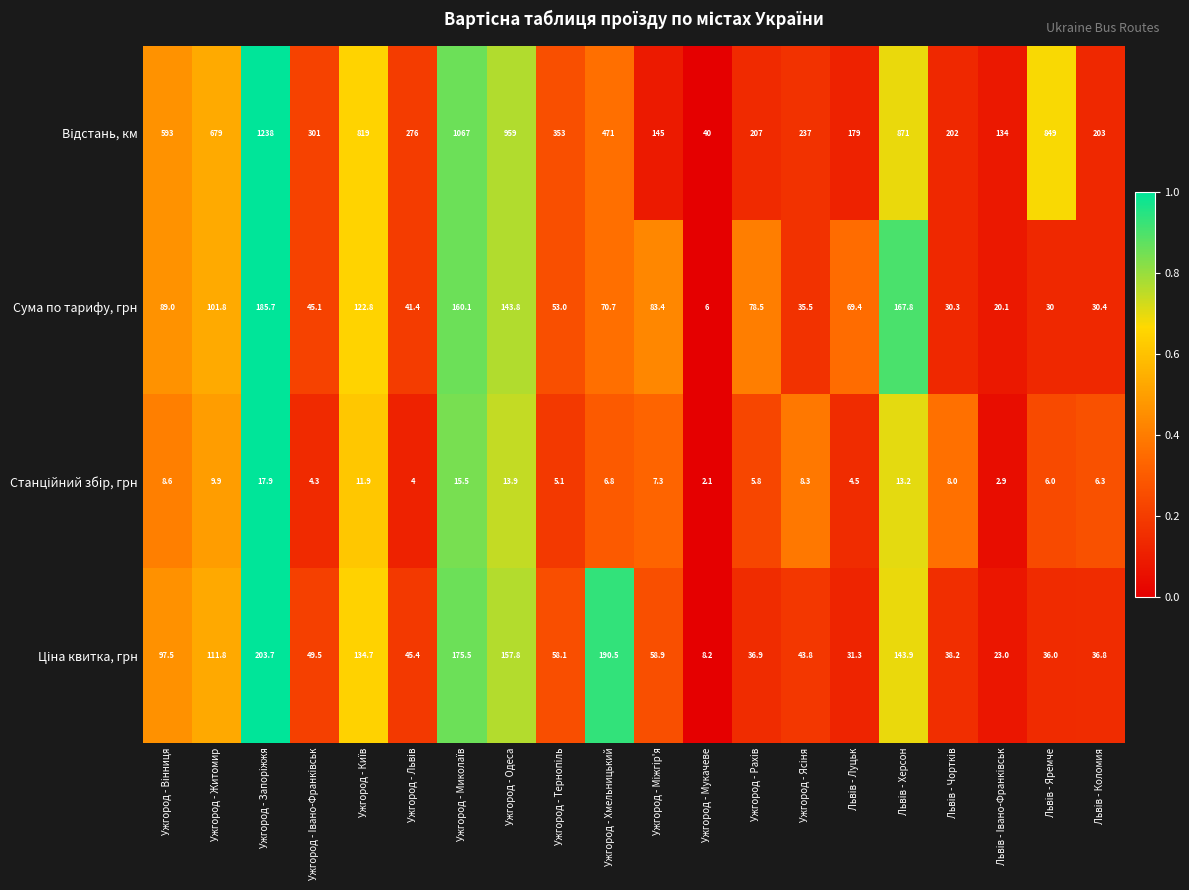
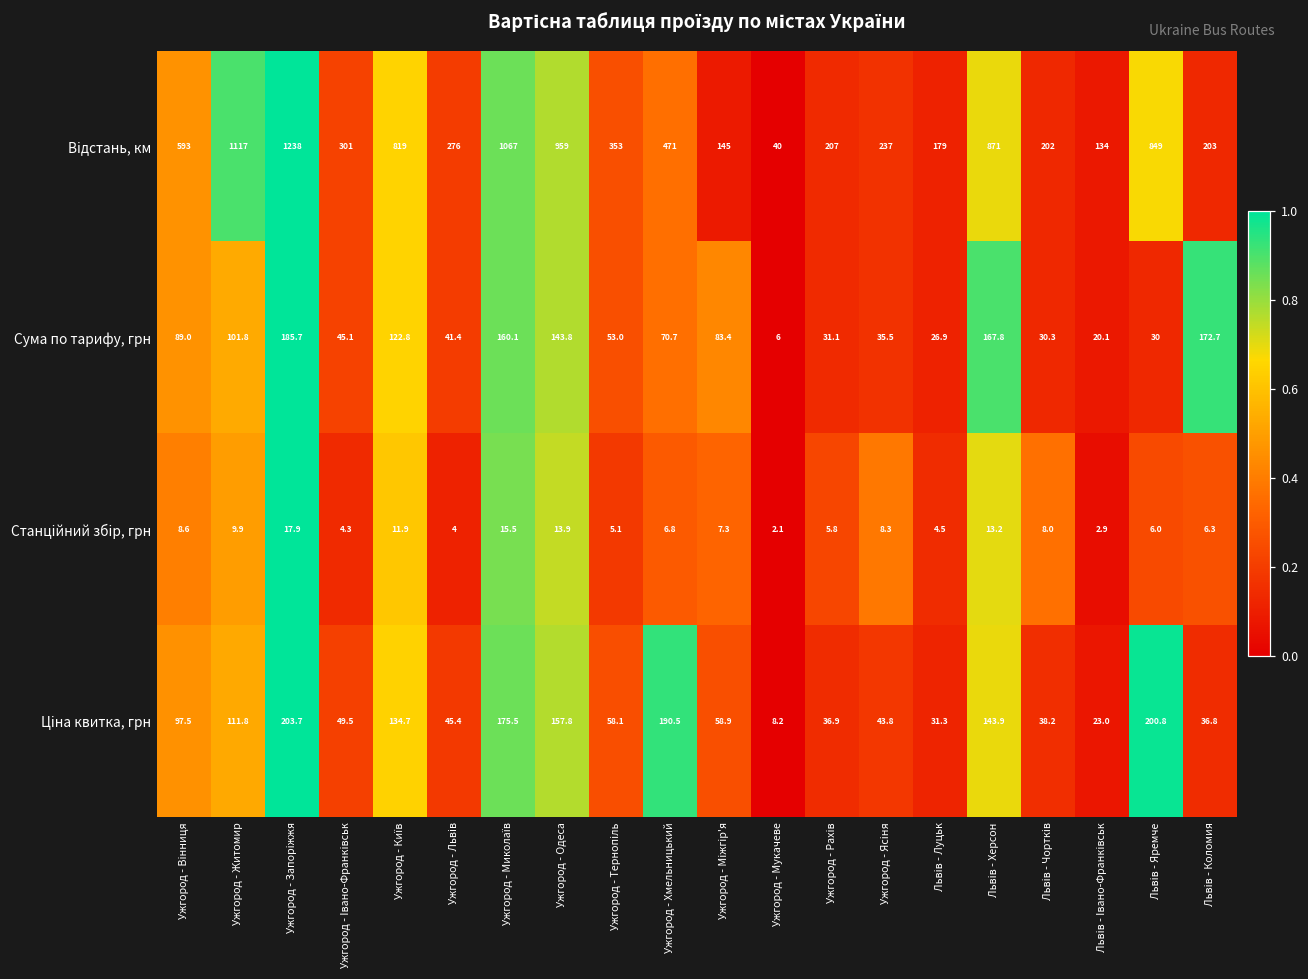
  {
    "Відстань, км": {
      "Ужгород - Вінниця": 593,
-     "Ужгород - Житомир": 679,
+     "Ужгород - Житомир": 1117,
      "Ужгород - Запоріжжя": 1238,
      "Ужгород - Івано-Франківськ": 301,
      "Ужгород - Київ": 819,
      "Ужгород - Львів": 276,
      "Ужгород - Миколаїв": 1067,
      "Ужгород - Одеса": 959,
      "Ужгород - Тернопіль": 353,
      "Ужгород - Хмельницький": 471,
      "Ужгород - Міжгір'я": 145,
      "Ужгород - Мукачеве": 40,
      "Ужгород - Рахів": 207,
      "Ужгород - Ясіня": 237,
      "Львів - Луцьк": 179,
      "Львів - Херсон": 871,
      "Львів - Чортків": 202,
      "Львів - Івано-Франківськ": 134,
      "Львів - Яремче": 849,
      "Львів - Коломия": 203
    },
    "Сума по тарифу, грн": {
      "Ужгород - Вінниця": 89.0,
      "Ужгород - Житомир": 101.8,
      "Ужгород - Запоріжжя": 185.7,
      "Ужгород - Івано-Франківськ": 45.1,
      "Ужгород - Київ": 122.8,
      "Ужгород - Львів": 41.4,
      "Ужгород - Миколаїв": 160.1,
      "Ужгород - Одеса": 143.8,
      "Ужгород - Тернопіль": 53.0,
      "Ужгород - Хмельницький": 70.7,
      "Ужгород - Міжгір'я": 83.4,
      "Ужгород - Мукачеве": 6,
-     "Ужгород - Рахів": 78.5,
+     "Ужгород - Рахів": 31.1,
      "Ужгород - Ясіня": 35.5,
-     "Львів - Луцьк": 69.4,
+     "Львів - Луцьк": 26.9,
      "Львів - Херсон": 167.8,
      "Львів - Чортків": 30.3,
      "Львів - Івано-Франківськ": 20.1,
      "Львів - Яремче": 30,
-     "Львів - Коломия": 30.4
+     "Львів - Коломия": 172.7
    },
    "Станційний збір, грн": {
      "Ужгород - Вінниця": 8.6,
      "Ужгород - Житомир": 9.9,
      "Ужгород - Запоріжжя": 17.9,
      "Ужгород - Івано-Франківськ": 4.3,
      "Ужгород - Київ": 11.9,
      "Ужгород - Львів": 4,
      "Ужгород - Миколаїв": 15.5,
      "Ужгород - Одеса": 13.9,
      "Ужгород - Тернопіль": 5.1,
      "Ужгород - Хмельницький": 6.8,
      "Ужгород - Міжгір'я": 7.3,
      "Ужгород - Мукачеве": 2.1,
      "Ужгород - Рахів": 5.8,
      "Ужгород - Ясіня": 8.3,
      "Львів - Луцьк": 4.5,
      "Львів - Херсон": 13.2,
      "Львів - Чортків": 8.0,
      "Львів - Івано-Франківськ": 2.9,
      "Львів - Яремче": 6.0,
      "Львів - Коломия": 6.3
    },
    "Ціна квитка, грн": {
      "Ужгород - Вінниця": 97.5,
      "Ужгород - Житомир": 111.8,
      "Ужгород - Запоріжжя": 203.7,
      "Ужгород - Івано-Франківськ": 49.5,
      "Ужгород - Київ": 134.7,
      "Ужгород - Львів": 45.4,
      "Ужгород - Миколаїв": 175.5,
      "Ужгород - Одеса": 157.8,
      "Ужгород - Тернопіль": 58.1,
      "Ужгород - Хмельницький": 190.5,
      "Ужгород - Міжгір'я": 58.9,
      "Ужгород - Мукачеве": 8.2,
      "Ужгород - Рахів": 36.9,
      "Ужгород - Ясіня": 43.8,
      "Львів - Луцьк": 31.3,
      "Львів - Херсон": 143.9,
      "Львів - Чортків": 38.2,
      "Львів - Івано-Франківськ": 23.0,
-     "Львів - Яремче": 36.0,
+     "Львів - Яремче": 200.8,
      "Львів - Коломия": 36.8
    }
  }
